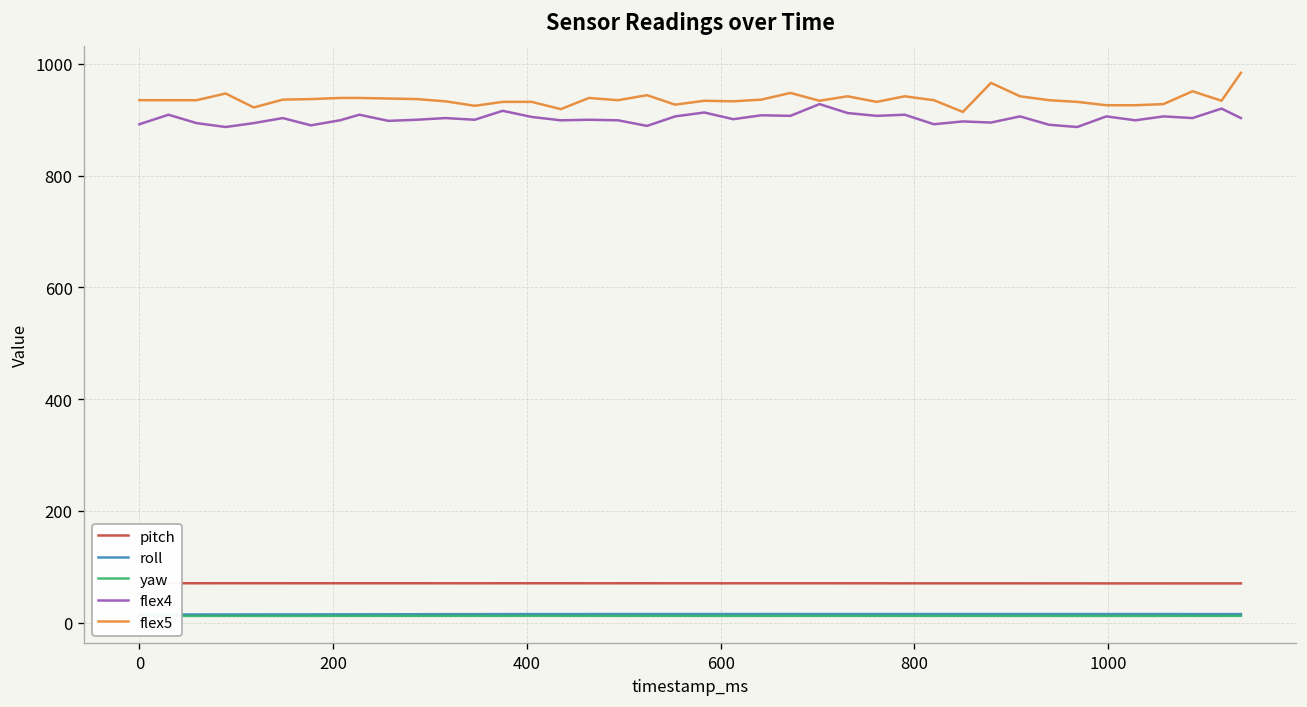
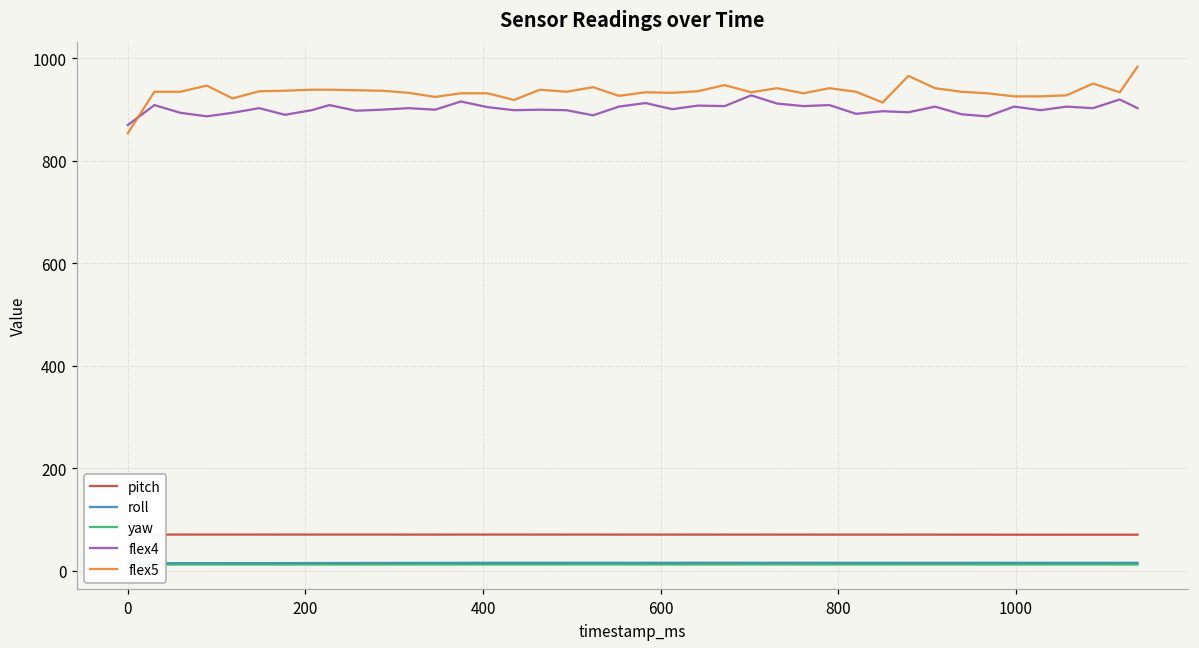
  {
    "flex4": {
-     "0": 890
+     "0": 870
    },
    "flex5": {
-     "0": 940
+     "0": 850
    }
  }
